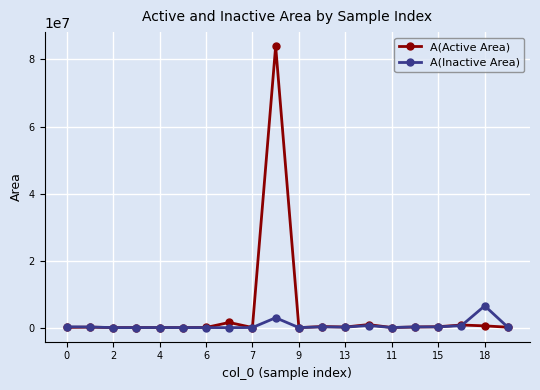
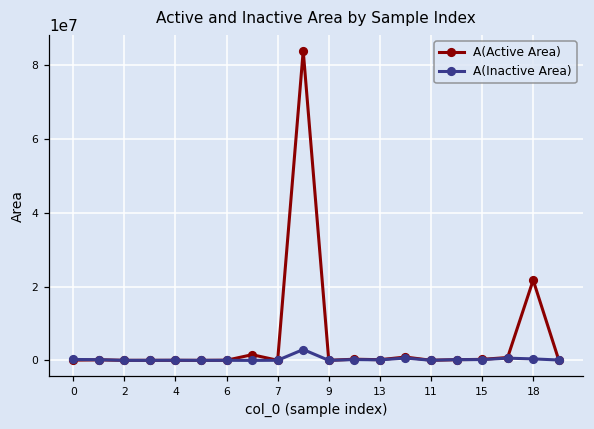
  {
    "A(Active Area)": {
-     "18": 1000000
+     "18": 22000000
    },
    "A(Inactive Area)": {
-     "18": 7000000
+     "18": 0
    }
  }
